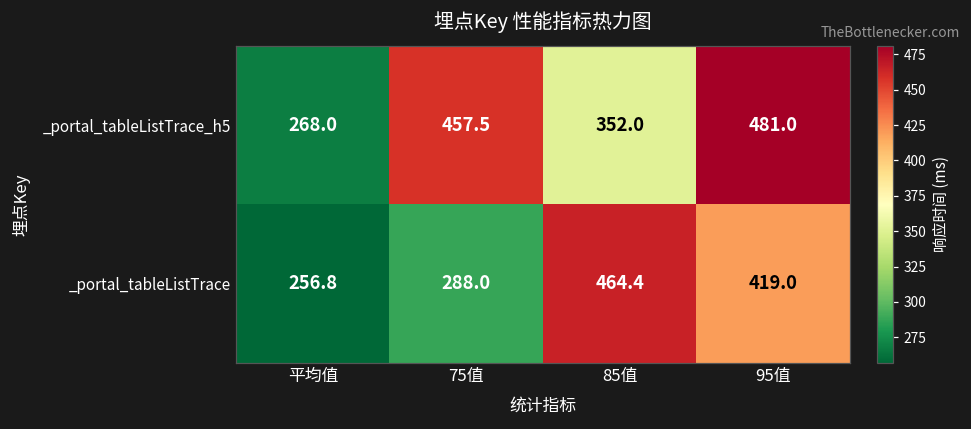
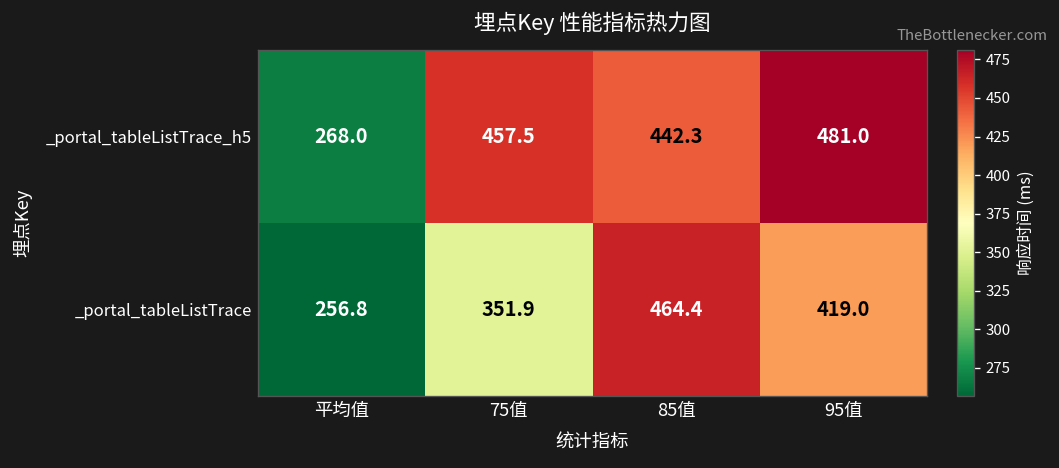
  {
    "_portal_tableListTrace_h5": {
      "平均值": 268.0,
      "75值": 457.5,
-     "85值": 352.0,
+     "85值": 442.3,
      "95值": 481.0
    },
    "_portal_tableListTrace": {
      "平均值": 256.8,
-     "75值": 288.0,
+     "75值": 351.9,
      "85值": 464.4,
      "95值": 419.0
    }
  }
